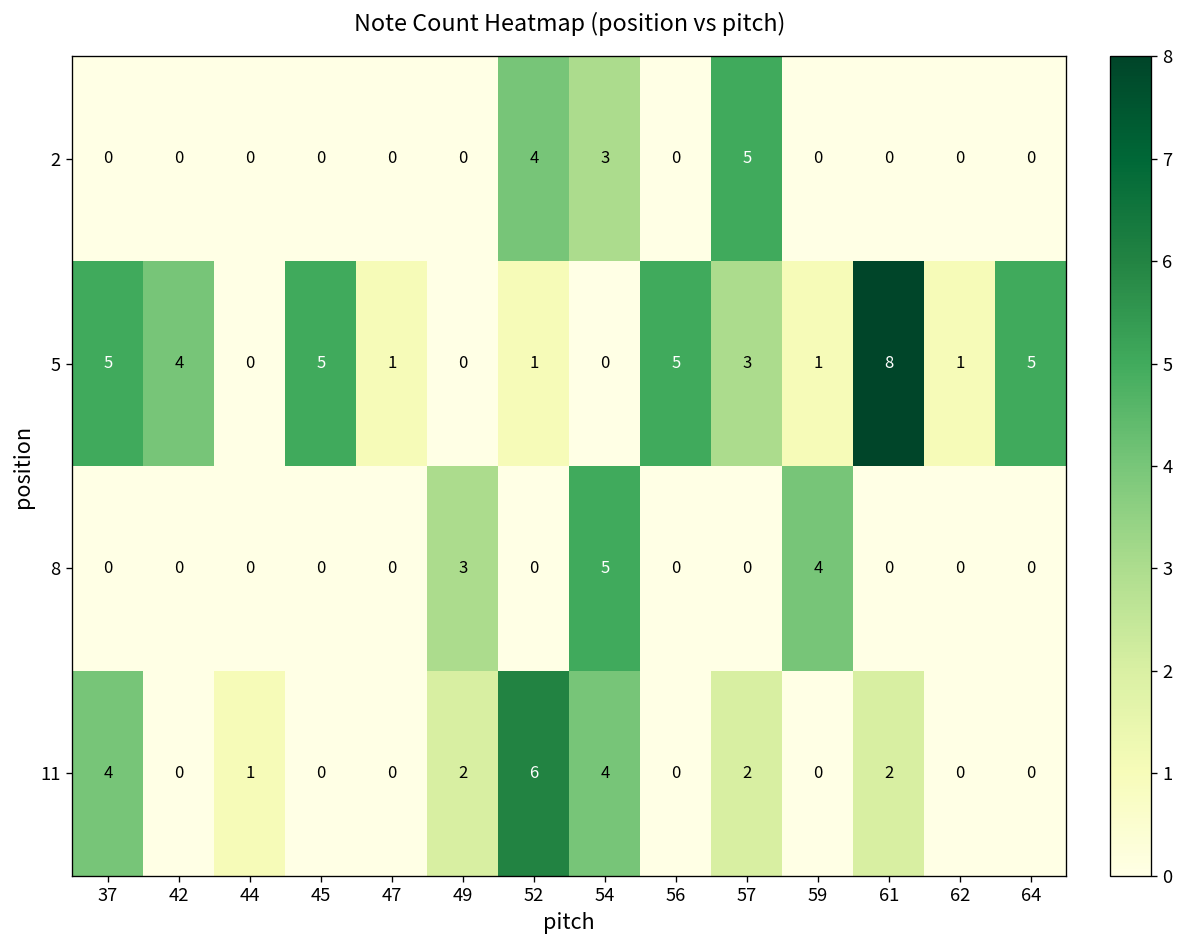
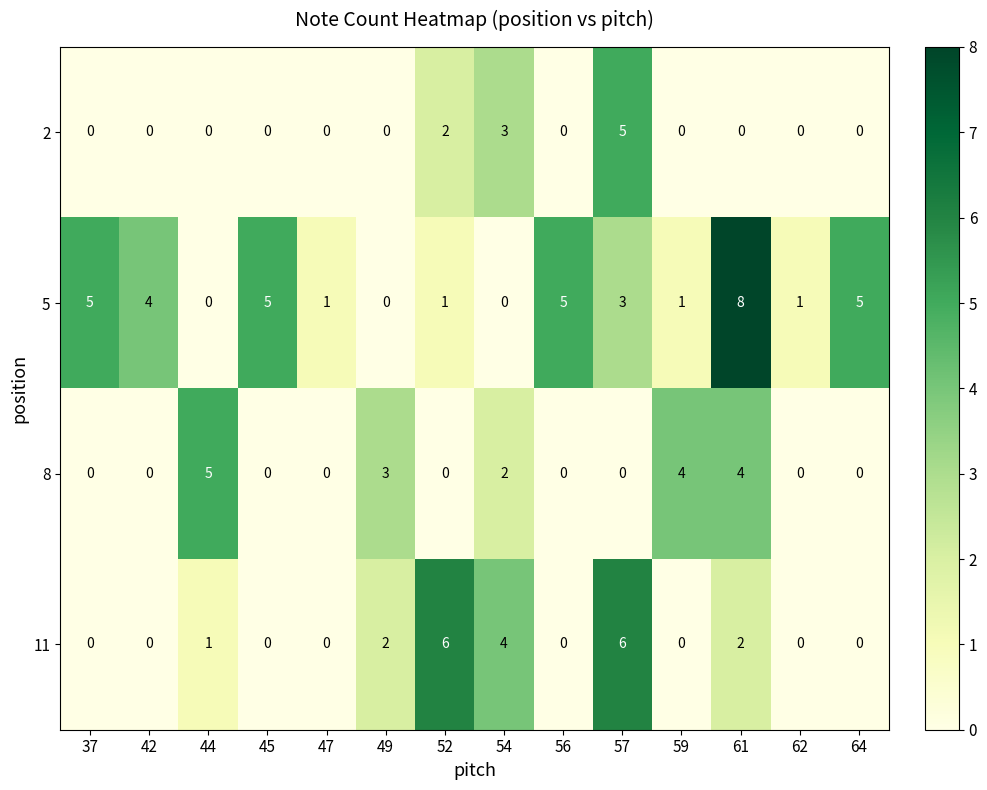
  {
    "2": {
      "37": 0,
      "42": 0,
      "44": 0,
      "45": 0,
      "47": 0,
      "49": 0,
-     "52": 4,
+     "52": 2,
      "54": 3,
      "56": 0,
      "57": 5,
      "59": 0,
      "61": 0,
      "62": 0,
      "64": 0
    },
    "5": {
      "37": 5,
      "42": 4,
      "44": 0,
      "45": 5,
      "47": 1,
      "49": 0,
      "52": 1,
      "54": 0,
      "56": 5,
      "57": 3,
      "59": 1,
      "61": 8,
      "62": 1,
      "64": 5
    },
    "8": {
      "37": 0,
      "42": 0,
-     "44": 0,
+     "44": 5,
      "45": 0,
      "47": 0,
      "49": 3,
      "52": 0,
-     "54": 5,
+     "54": 2,
      "56": 0,
      "57": 0,
      "59": 4,
-     "61": 0,
+     "61": 4,
      "62": 0,
      "64": 0
    },
    "11": {
-     "37": 4,
+     "37": 0,
      "42": 0,
      "44": 1,
      "45": 0,
      "47": 0,
      "49": 2,
      "52": 6,
      "54": 4,
      "56": 0,
-     "57": 2,
+     "57": 6,
      "59": 0,
      "61": 2,
      "62": 0,
      "64": 0
    }
  }
